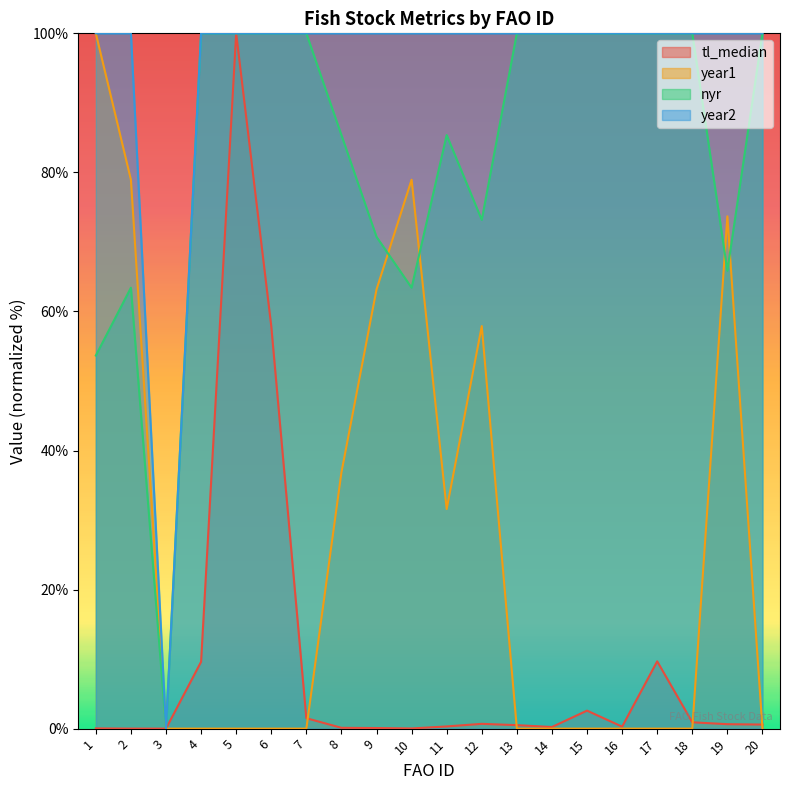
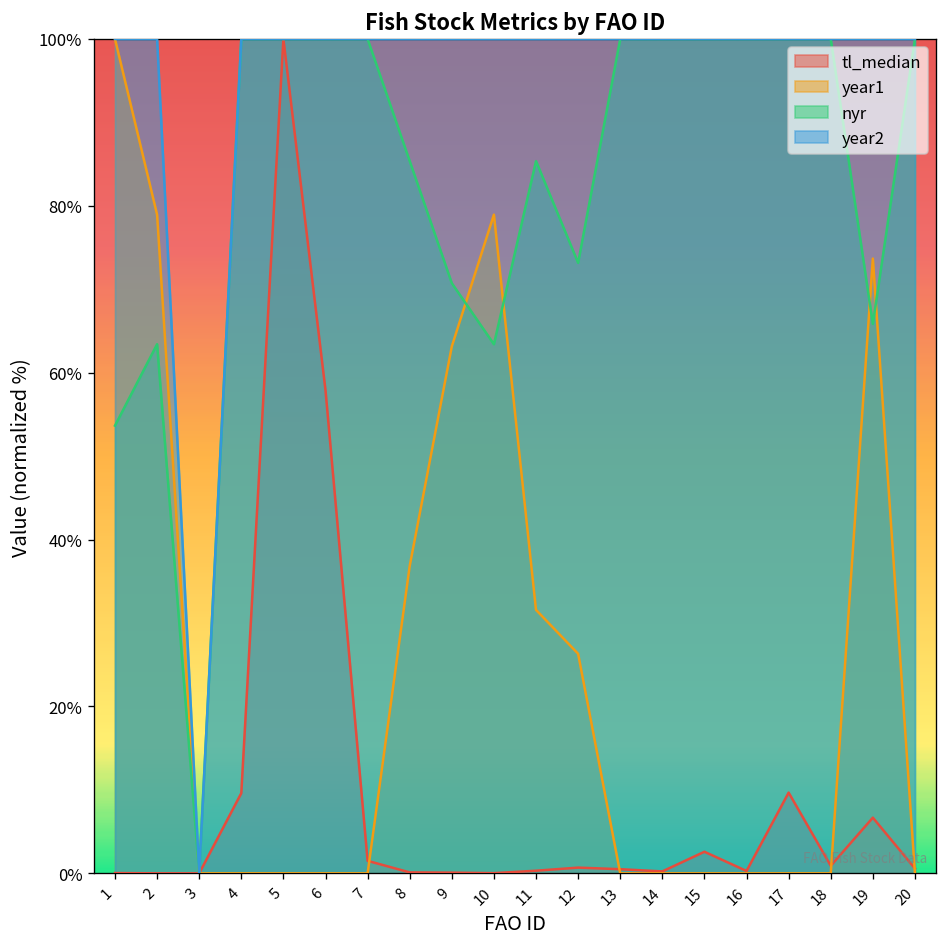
  {
    "tl_median": {
      "1": "0%",
      "2": "0%",
      "4": "10%",
      "6": "58%",
      "7": "2%",
      "8": "0%",
      "9": "0%",
      "10": "0%",
      "11": "0%",
      "12": "1%",
      "13": "0%",
      "15": "3%",
      "17": "10%",
      "18": "1%",
-     "19": "1%",
+     "19": "7%",
      "20": "1%"
    },
    "year1": {
      "2": "79%",
      "4": "0%",
      "5": "0%",
      "6": "0%",
      "7": "0%",
      "8": "37%",
      "9": "63%",
      "10": "79%",
      "11": "32%",
-     "12": "58%",
+     "12": "26%",
      "13": "0%",
      "15": "0%",
      "17": "0%",
      "18": "0%",
      "19": "74%",
      "20": "0%"
    },
    "nyr": {
      "1": "54%",
      "2": "63%",
      "8": "85%",
      "9": "71%",
      "10": "63%",
      "11": "85%",
      "12": "73%",
      "19": "66%"
    },
    "year2": {
      "2": "100%",
      "8": "100%",
      "9": "100%",
      "10": "100%",
      "11": "100%",
      "12": "100%",
      "19": "100%"
    }
  }
